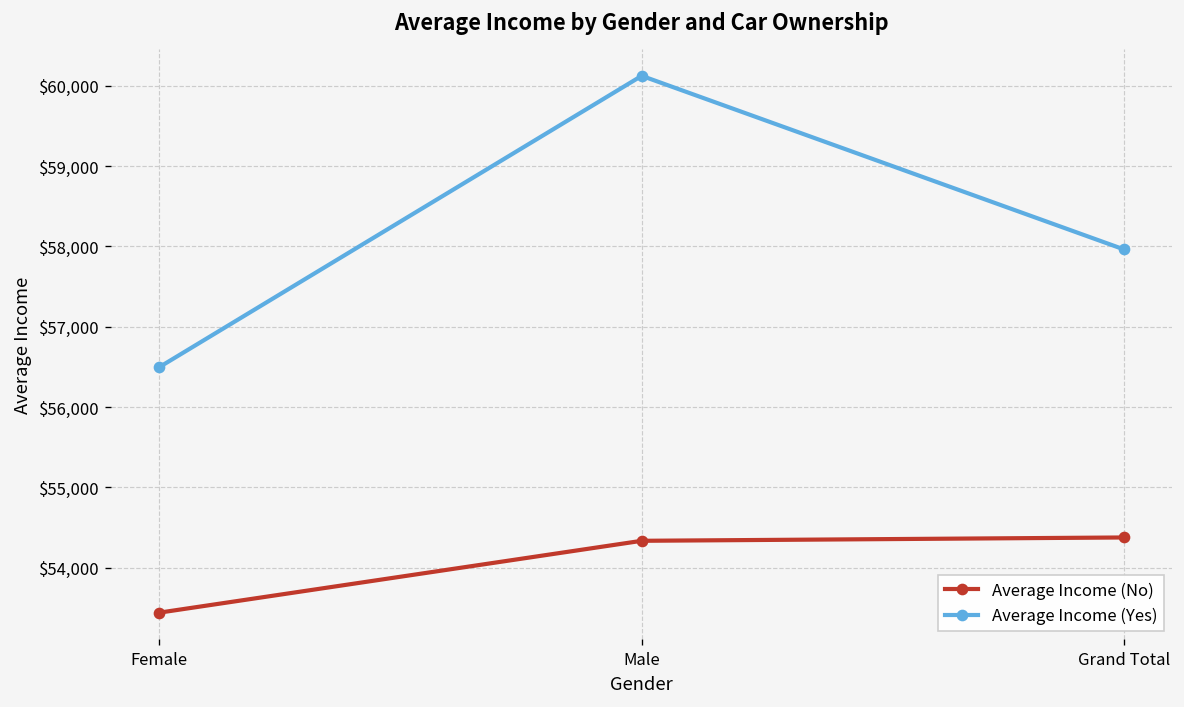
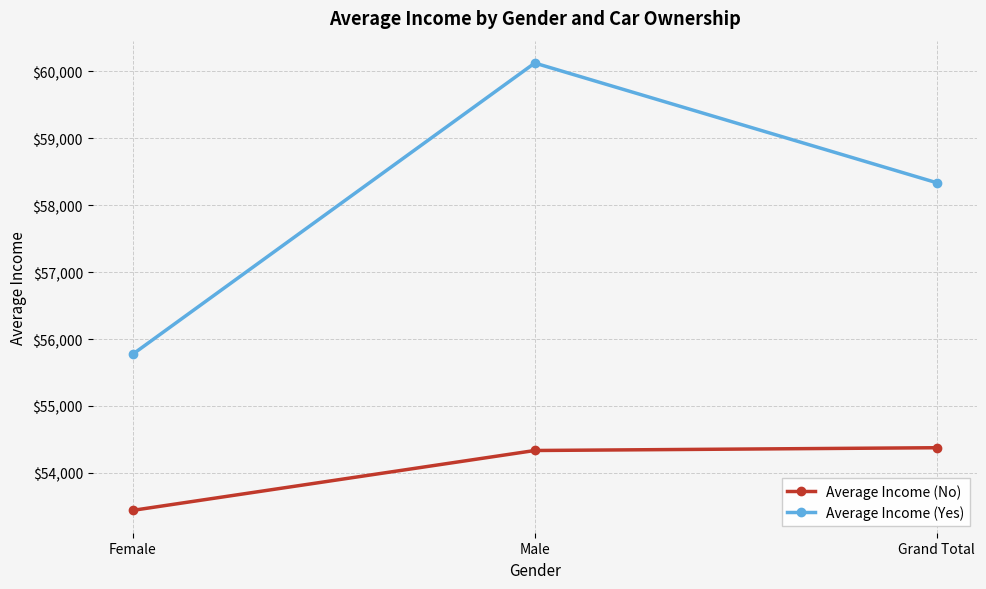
  {
    "Average Income (No)": {
      "Female": "$53,400",
      "Male": "$54,300",
      "Grand Total": "$54,400"
    },
    "Average Income (Yes)": {
-     "Female": "$56,500",
+     "Female": "$55,800",
      "Male": "$60,100",
-     "Grand Total": "$58,000"
+     "Grand Total": "$58,300"
    }
  }
